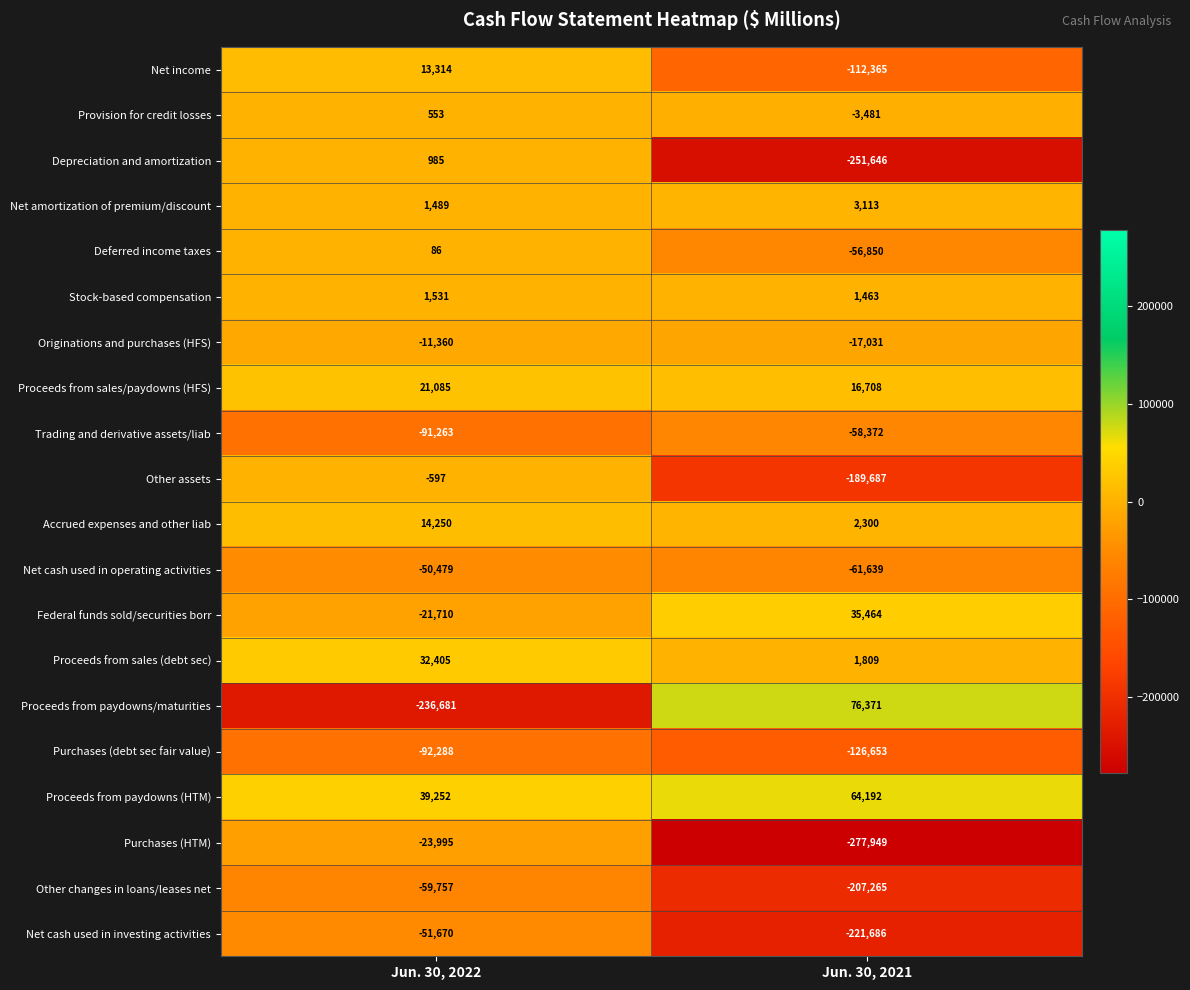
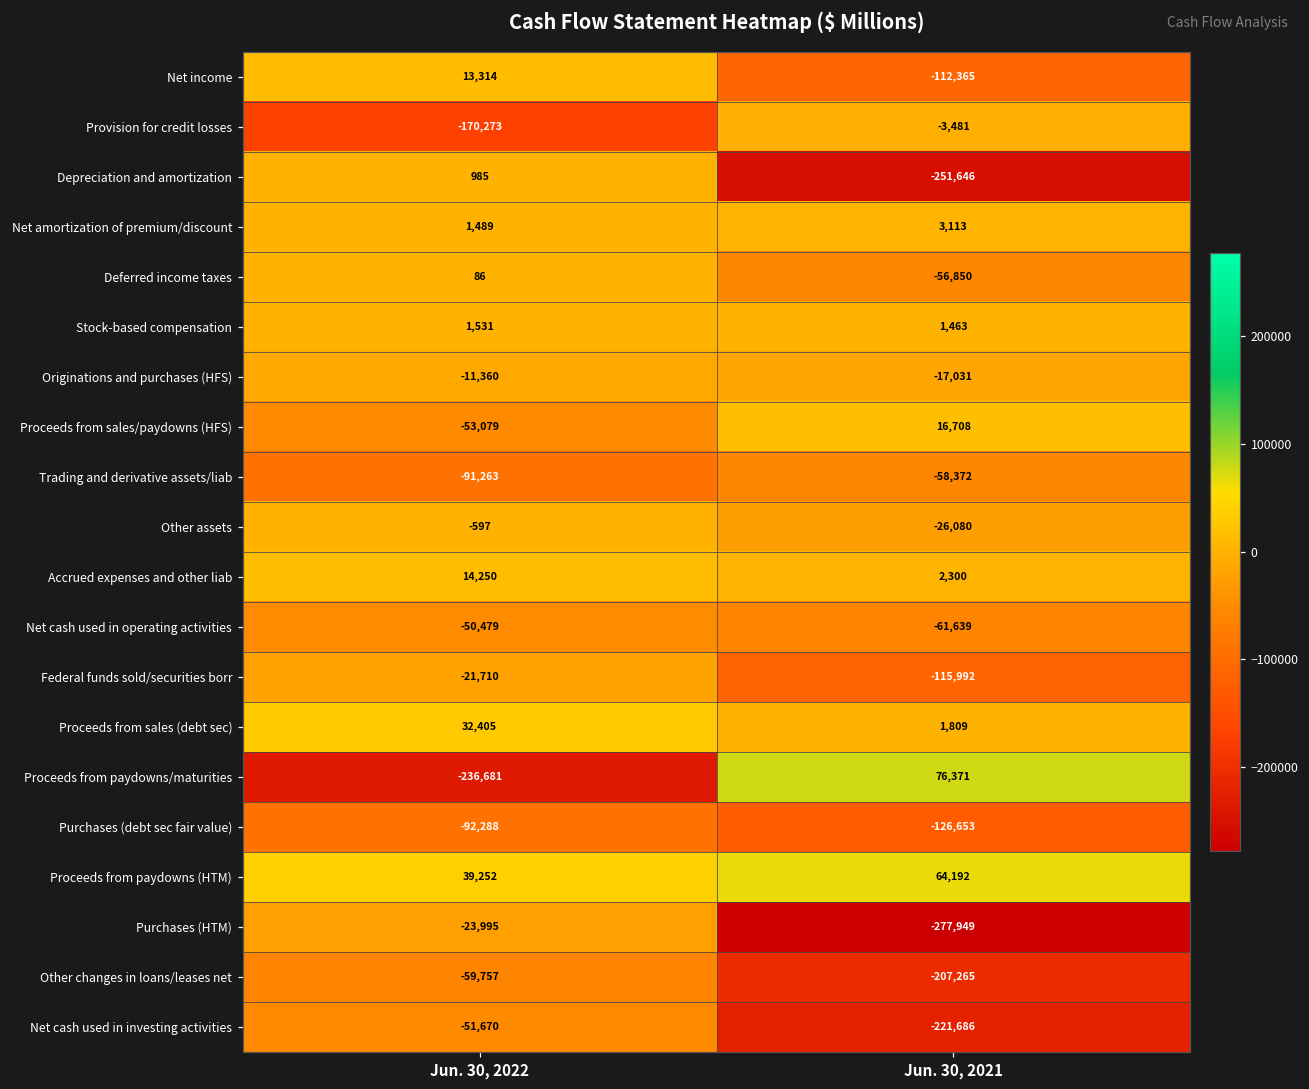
  {
    "Net income": {
      "Jun. 30, 2022": "13,314",
      "Jun. 30, 2021": "-112,365"
    },
    "Provision for credit losses": {
-     "Jun. 30, 2022": "553",
+     "Jun. 30, 2022": "-170,273",
      "Jun. 30, 2021": "-3,481"
    },
    "Depreciation and amortization": {
      "Jun. 30, 2022": "985",
      "Jun. 30, 2021": "-251,646"
    },
    "Net amortization of premium/discount": {
      "Jun. 30, 2022": "1,489",
      "Jun. 30, 2021": "3,113"
    },
    "Deferred income taxes": {
      "Jun. 30, 2022": "86",
      "Jun. 30, 2021": "-56,850"
    },
    "Stock-based compensation": {
      "Jun. 30, 2022": "1,531",
      "Jun. 30, 2021": "1,463"
    },
    "Originations and purchases (HFS)": {
      "Jun. 30, 2022": "-11,360",
      "Jun. 30, 2021": "-17,031"
    },
    "Proceeds from sales/paydowns (HFS)": {
-     "Jun. 30, 2022": "21,085",
+     "Jun. 30, 2022": "-53,079",
      "Jun. 30, 2021": "16,708"
    },
    "Trading and derivative assets/liab": {
      "Jun. 30, 2022": "-91,263",
      "Jun. 30, 2021": "-58,372"
    },
    "Other assets": {
      "Jun. 30, 2022": "-597",
-     "Jun. 30, 2021": "-189,687"
+     "Jun. 30, 2021": "-26,080"
    },
    "Accrued expenses and other liab": {
      "Jun. 30, 2022": "14,250",
      "Jun. 30, 2021": "2,300"
    },
    "Net cash used in operating activities": {
      "Jun. 30, 2022": "-50,479",
      "Jun. 30, 2021": "-61,639"
    },
    "Federal funds sold/securities borr": {
      "Jun. 30, 2022": "-21,710",
-     "Jun. 30, 2021": "35,464"
+     "Jun. 30, 2021": "-115,992"
    },
    "Proceeds from sales (debt sec)": {
      "Jun. 30, 2022": "32,405",
      "Jun. 30, 2021": "1,809"
    },
    "Proceeds from paydowns/maturities": {
      "Jun. 30, 2022": "-236,681",
      "Jun. 30, 2021": "76,371"
    },
    "Purchases (debt sec fair value)": {
      "Jun. 30, 2022": "-92,288",
      "Jun. 30, 2021": "-126,653"
    },
    "Proceeds from paydowns (HTM)": {
      "Jun. 30, 2022": "39,252",
      "Jun. 30, 2021": "64,192"
    },
    "Purchases (HTM)": {
      "Jun. 30, 2022": "-23,995",
      "Jun. 30, 2021": "-277,949"
    },
    "Other changes in loans/leases net": {
      "Jun. 30, 2022": "-59,757",
      "Jun. 30, 2021": "-207,265"
    },
    "Net cash used in investing activities": {
      "Jun. 30, 2022": "-51,670",
      "Jun. 30, 2021": "-221,686"
    }
  }
